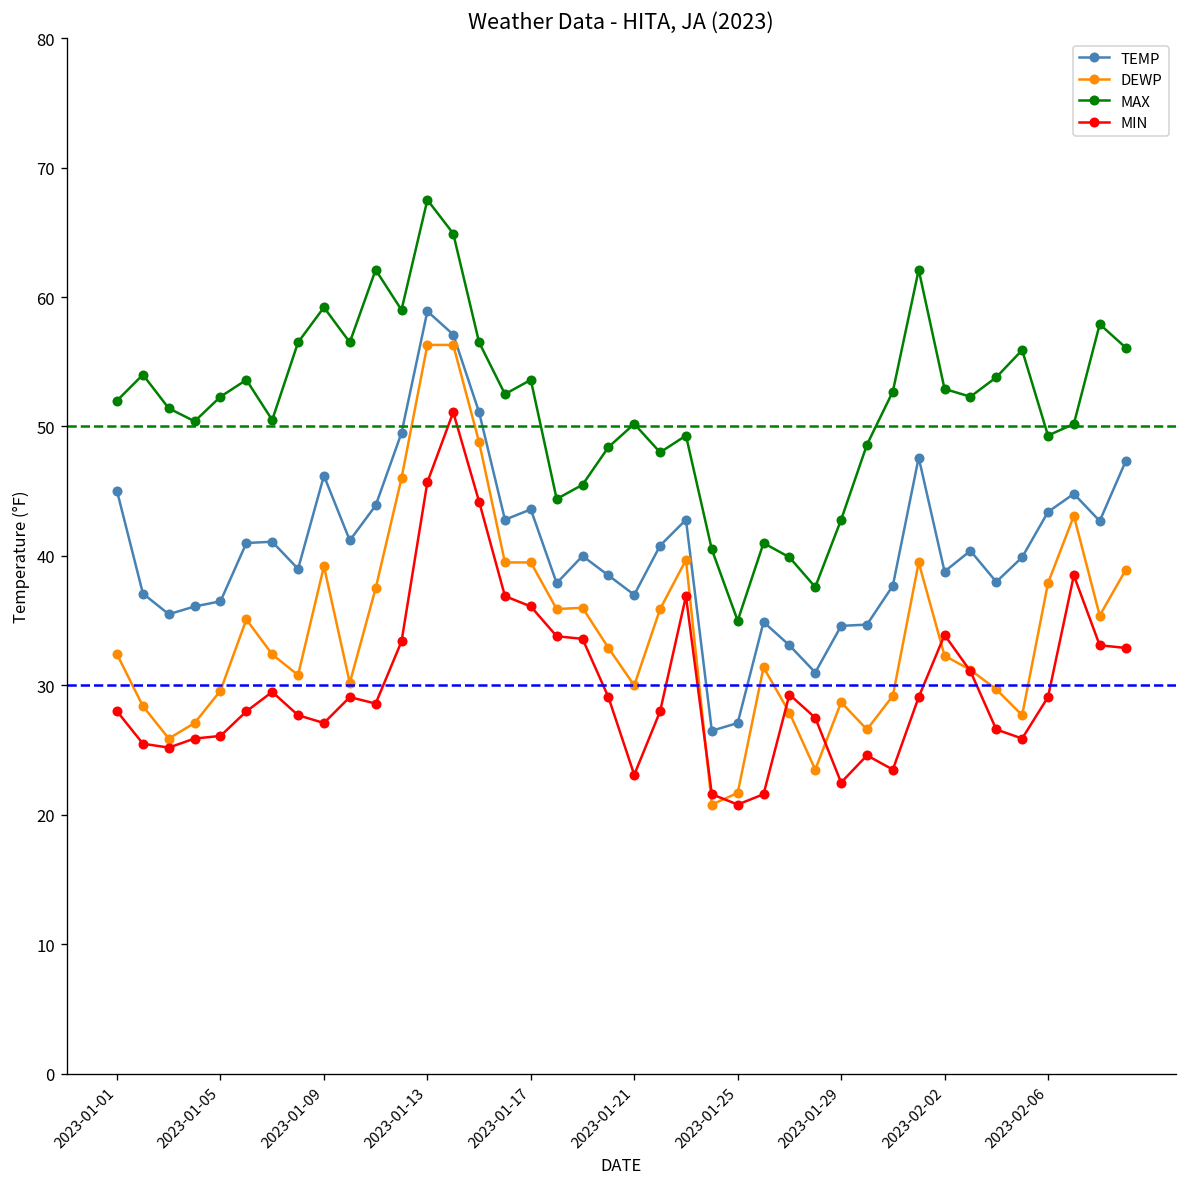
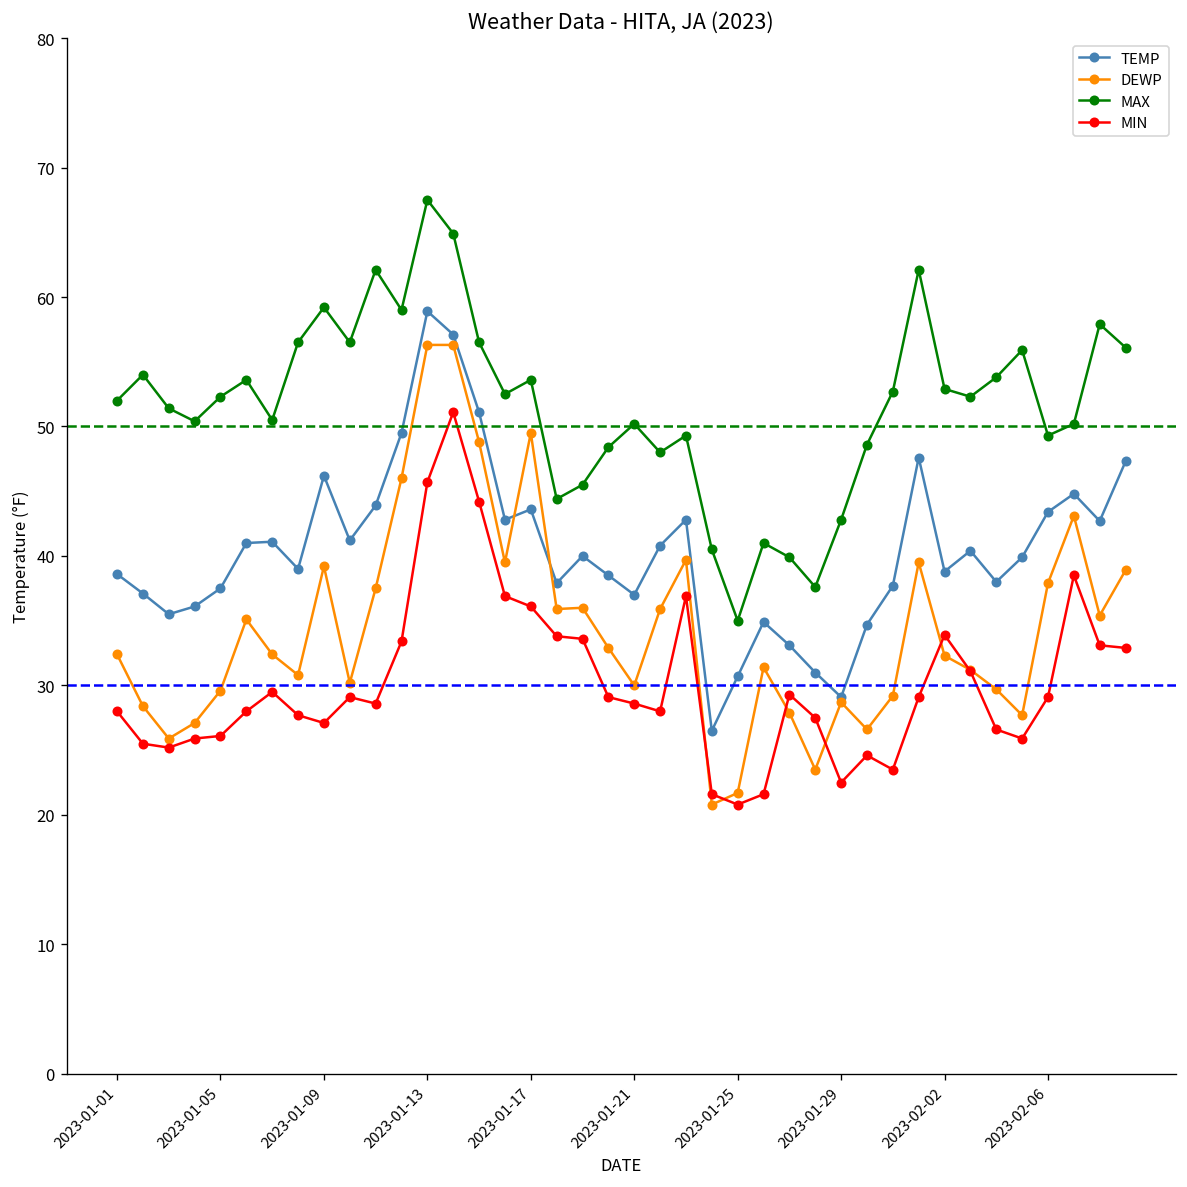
  {
    "TEMP": {
-     "2023-01-01": 45.0,
-     "2023-01-05": 36.5,
+     "2023-01-01": 38.6,
+     "2023-01-05": 37.5,
      "2023-01-09": 46.2,
      "2023-01-13": 58.9,
      "2023-01-17": 43.6,
      "2023-01-21": 37.0,
-     "2023-01-25": 27.1,
-     "2023-01-29": 34.6,
+     "2023-01-25": 30.7,
+     "2023-01-29": 29.1,
      "2023-02-02": 38.8,
      "2023-02-06": 43.4
    },
    "DEWP": {
      "2023-01-01": 32.4,
      "2023-01-05": 29.6,
      "2023-01-09": 39.2,
      "2023-01-13": 56.3,
-     "2023-01-17": 39.5,
+     "2023-01-17": 49.5,
      "2023-01-21": 30.0,
      "2023-01-25": 21.7,
      "2023-01-29": 28.7,
      "2023-02-02": 32.3,
      "2023-02-06": 37.9
    },
    "MAX": {
      "2023-01-01": 52.0,
      "2023-01-05": 52.3,
      "2023-01-09": 59.2,
      "2023-01-13": 67.5,
      "2023-01-17": 53.6,
      "2023-01-21": 50.2,
      "2023-01-25": 35.0,
      "2023-01-29": 42.8,
      "2023-02-02": 52.9,
      "2023-02-06": 49.3
    },
    "MIN": {
      "2023-01-01": 28.0,
      "2023-01-05": 26.1,
      "2023-01-09": 27.1,
      "2023-01-13": 45.7,
      "2023-01-17": 36.1,
-     "2023-01-21": 23.1,
+     "2023-01-21": 28.6,
      "2023-01-25": 20.8,
      "2023-01-29": 22.5,
      "2023-02-02": 33.9,
      "2023-02-06": 29.1
    }
  }
